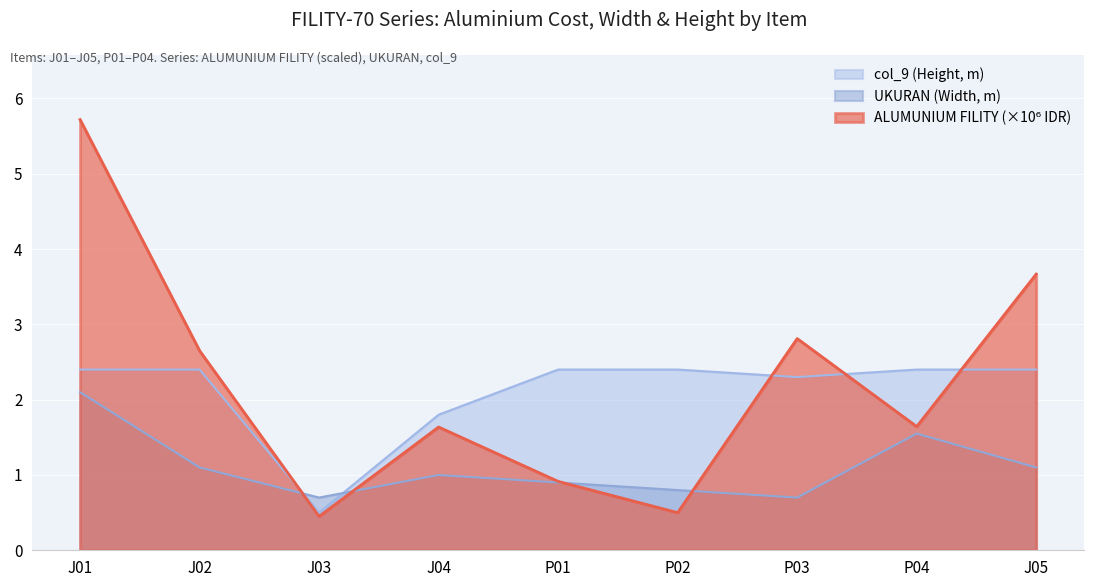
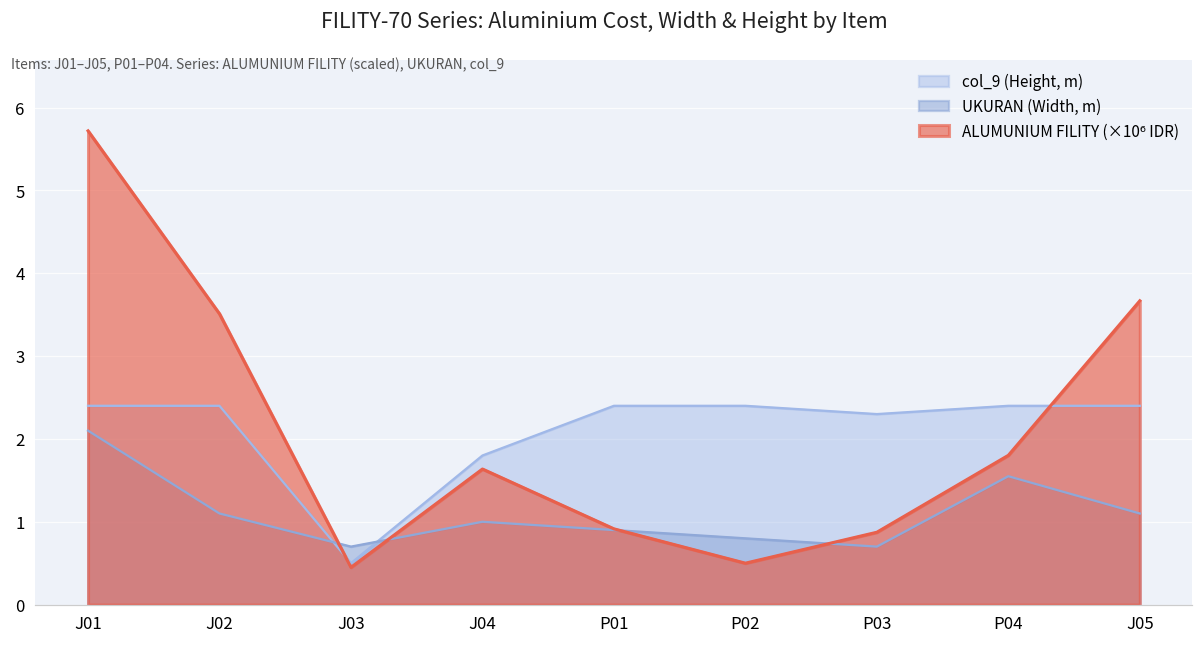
  {
    "ALUMUNIUM FILITY (×10⁶ IDR)": {
      "J01": 5.7,
-     "J02": 2.6,
+     "J02": 3.5,
      "J03": 0.4,
      "J04": 1.6,
      "P02": 0.5,
-     "P03": 2.8,
-     "P04": 1.6,
+     "P03": 0.9,
+     "P04": 1.8,
      "J05": 3.7
    }
  }
